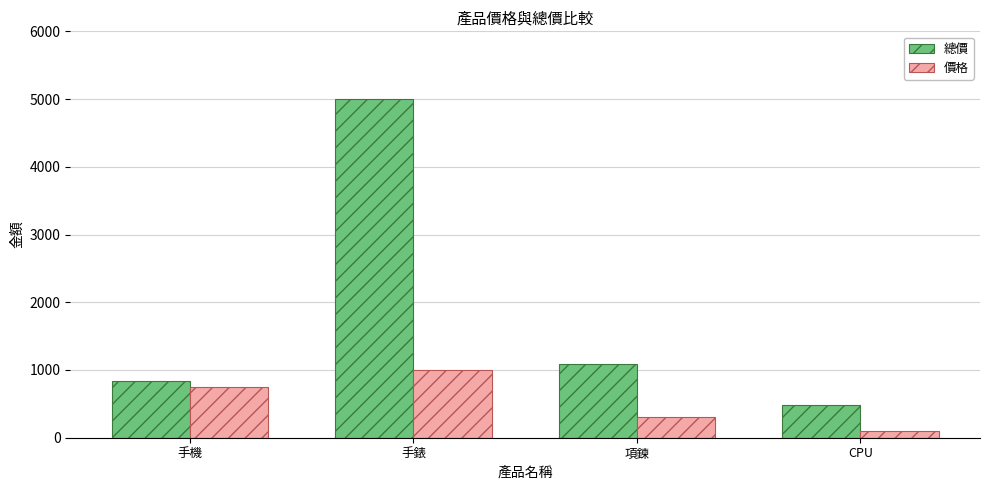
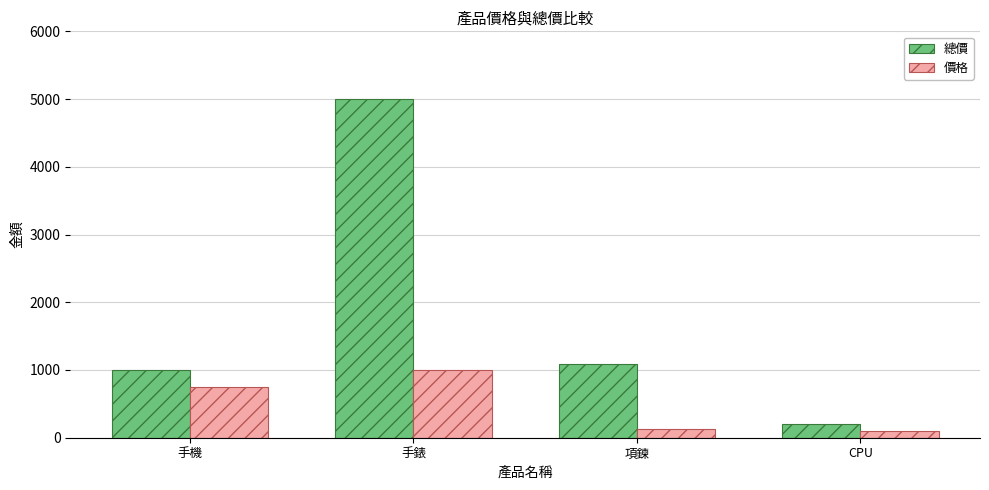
  {
    "總價": {
-     "手機": 800,
+     "手機": 1000,
      "手錶": 5000,
      "項鍊": 1100,
-     "CPU": 500
+     "CPU": 200
    },
    "價格": {
      "手機": 700,
      "手錶": 1000,
-     "項鍊": 300,
+     "項鍊": 100,
      "CPU": 100
    }
  }
